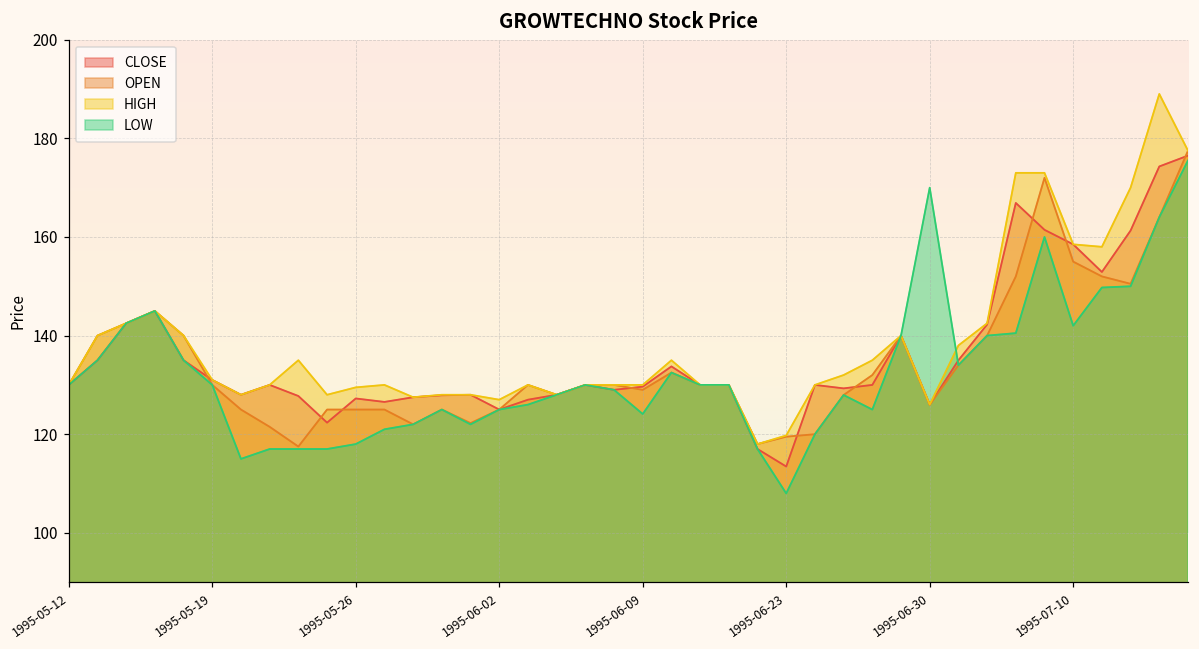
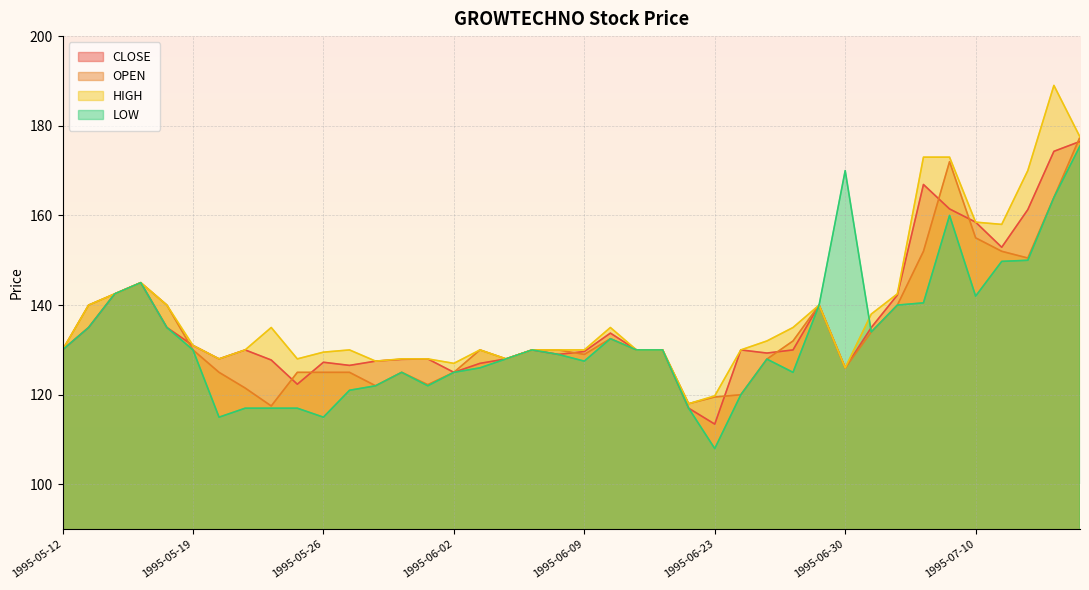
  {
    "LOW": {
-     "1995-05-26": 118,
-     "1995-06-09": 124,
+     "1995-05-26": 115,
+     "1995-06-09": 128,
      "1995-06-23": 108,
      "1995-06-30": 170,
      "1995-07-10": 142
    }
  }
